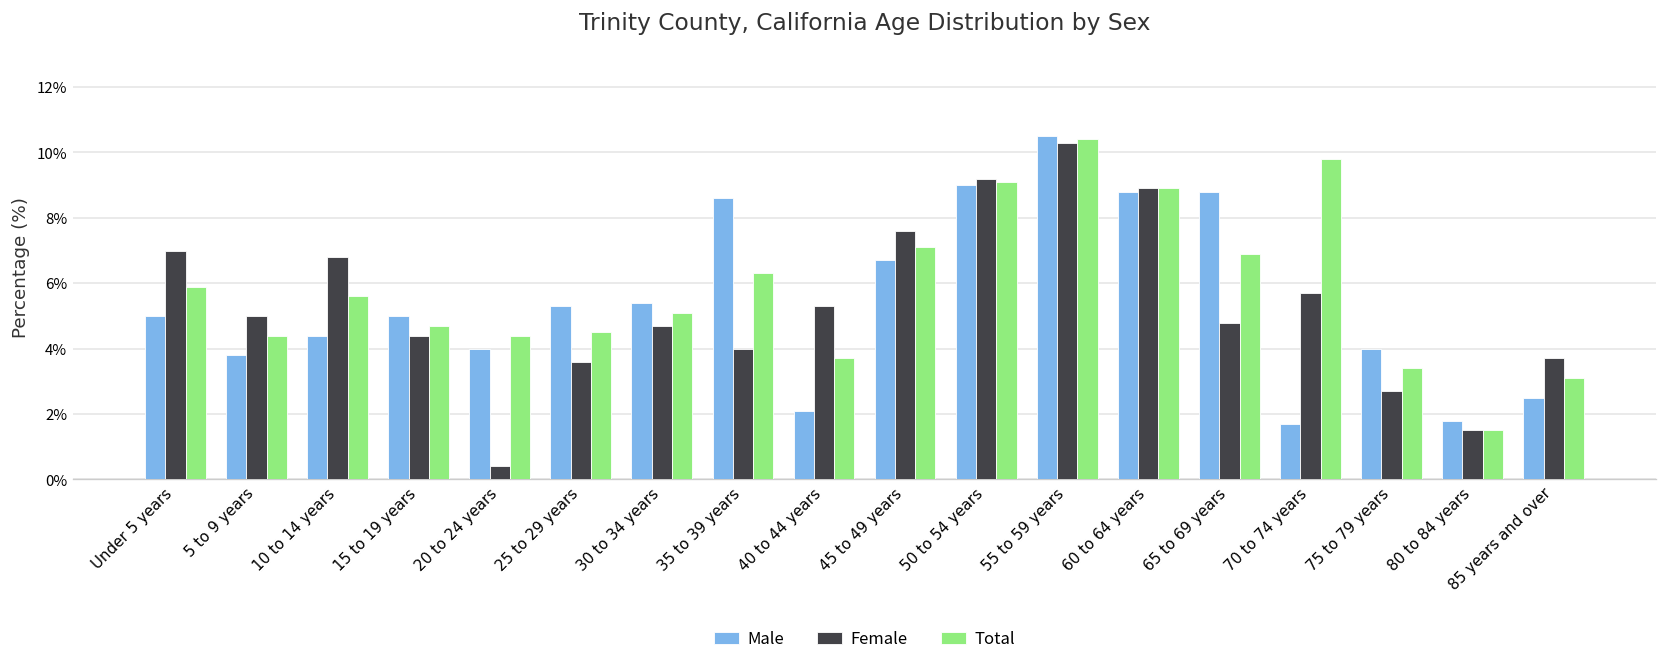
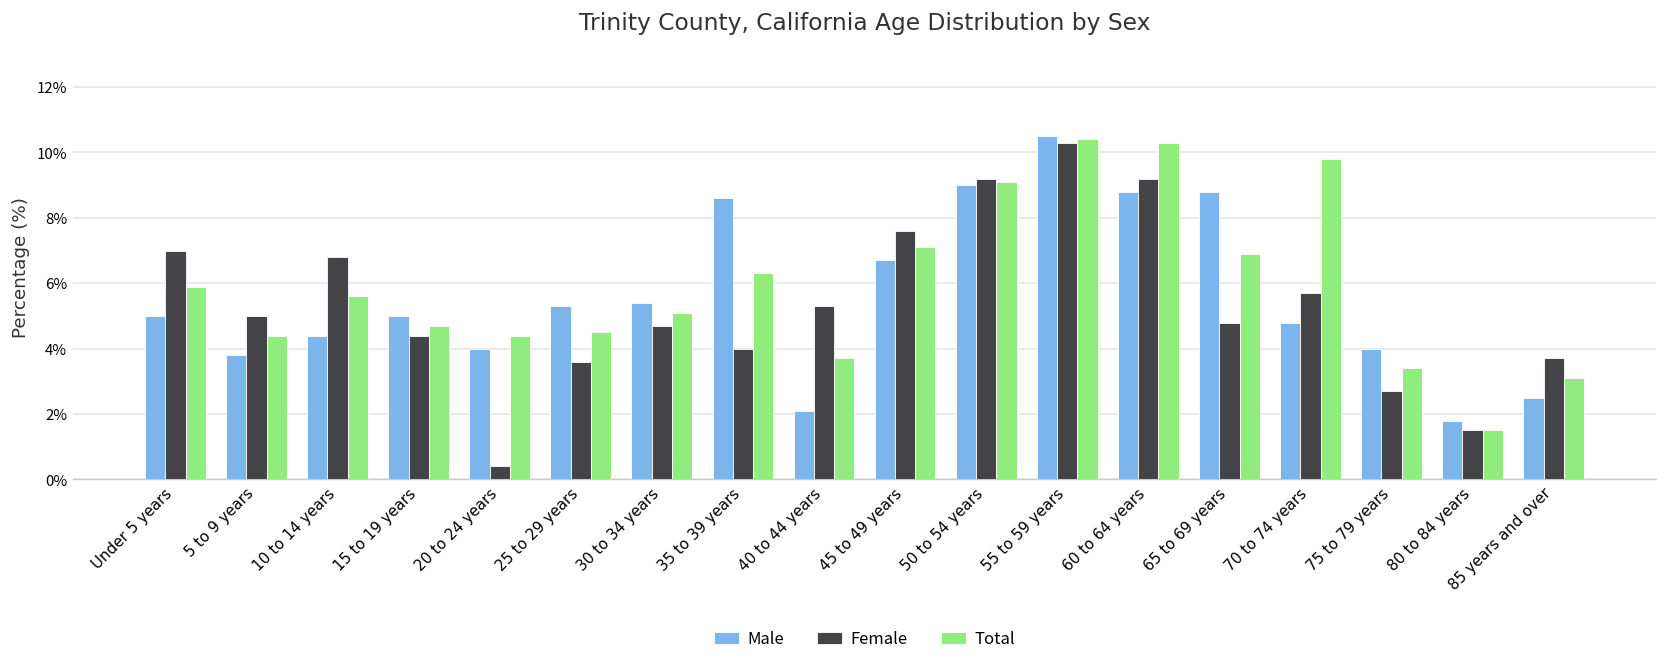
  {
    "Male": {
      "Under 5 years": "5.0%",
      "5 to 9 years": "3.8%",
      "10 to 14 years": "4.4%",
      "15 to 19 years": "5.0%",
      "20 to 24 years": "4.0%",
      "25 to 29 years": "5.3%",
      "30 to 34 years": "5.4%",
      "35 to 39 years": "8.6%",
      "40 to 44 years": "2.1%",
      "45 to 49 years": "6.7%",
      "50 to 54 years": "9.0%",
      "55 to 59 years": "10.5%",
      "60 to 64 years": "8.8%",
      "65 to 69 years": "8.8%",
-     "70 to 74 years": "1.7%",
+     "70 to 74 years": "4.8%",
      "75 to 79 years": "4.0%",
      "80 to 84 years": "1.8%",
      "85 years and over": "2.5%"
    },
    "Female": {
      "Under 5 years": "7.0%",
      "5 to 9 years": "5.0%",
      "10 to 14 years": "6.8%",
      "15 to 19 years": "4.4%",
      "20 to 24 years": "0.4%",
      "25 to 29 years": "3.6%",
      "30 to 34 years": "4.7%",
      "35 to 39 years": "4.0%",
      "40 to 44 years": "5.3%",
      "45 to 49 years": "7.6%",
      "50 to 54 years": "9.2%",
      "55 to 59 years": "10.3%",
-     "60 to 64 years": "8.9%",
+     "60 to 64 years": "9.2%",
      "65 to 69 years": "4.8%",
      "70 to 74 years": "5.7%",
      "75 to 79 years": "2.7%",
      "80 to 84 years": "1.5%",
      "85 years and over": "3.7%"
    },
    "Total": {
      "Under 5 years": "5.9%",
      "5 to 9 years": "4.4%",
      "10 to 14 years": "5.6%",
      "15 to 19 years": "4.7%",
      "20 to 24 years": "4.4%",
      "25 to 29 years": "4.5%",
      "30 to 34 years": "5.1%",
      "35 to 39 years": "6.3%",
      "40 to 44 years": "3.7%",
      "45 to 49 years": "7.1%",
      "50 to 54 years": "9.1%",
      "55 to 59 years": "10.4%",
-     "60 to 64 years": "8.9%",
+     "60 to 64 years": "10.3%",
      "65 to 69 years": "6.9%",
      "70 to 74 years": "9.8%",
      "75 to 79 years": "3.4%",
      "80 to 84 years": "1.5%",
      "85 years and over": "3.1%"
    }
  }
